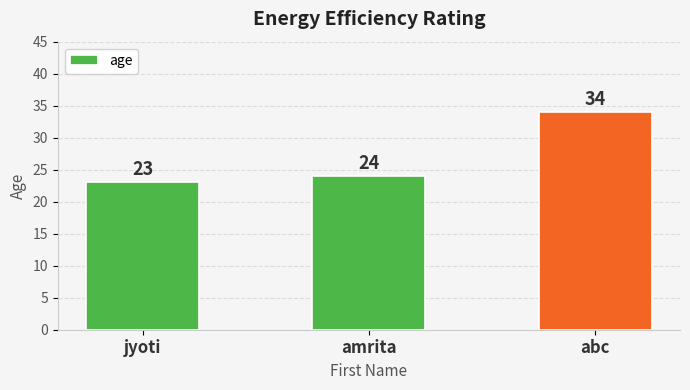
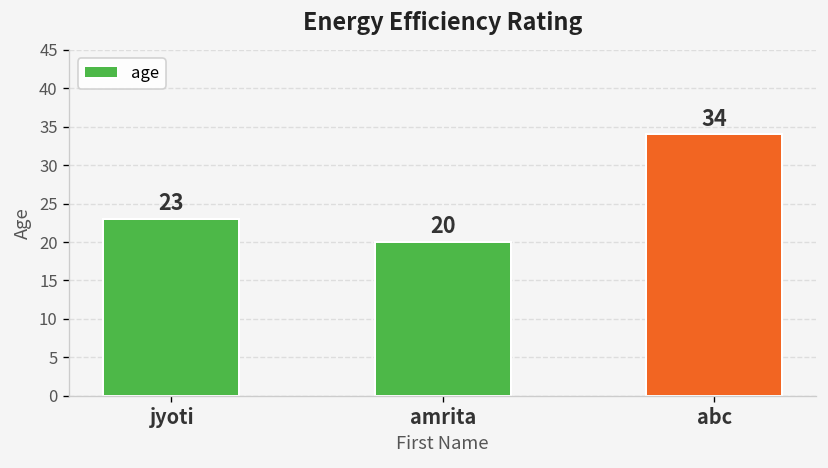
  {
    "jyoti": 23,
-   "amrita": 24,
+   "amrita": 20,
    "abc": 34
  }
